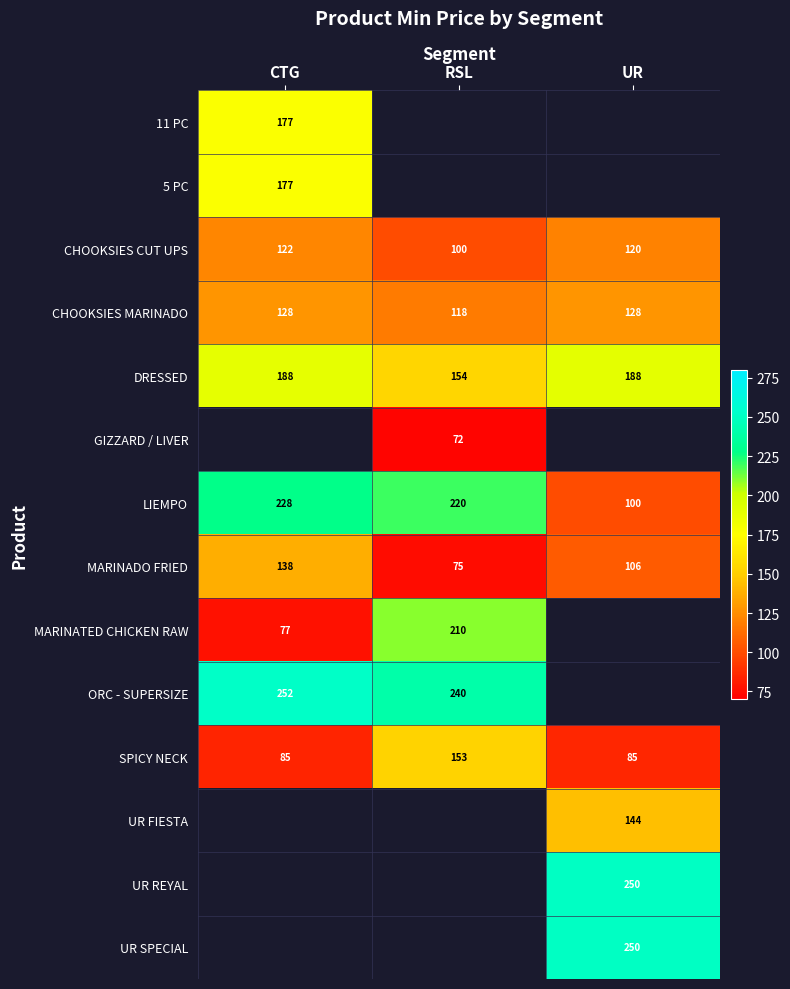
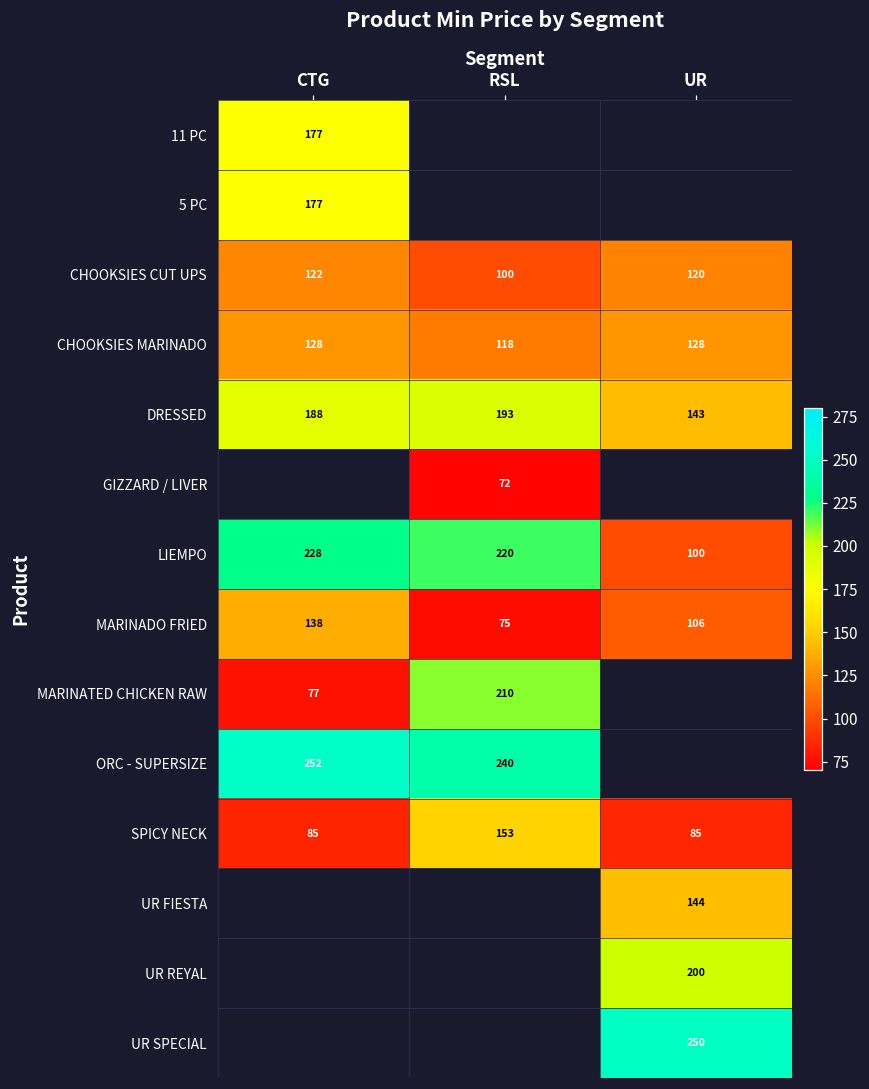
  {
    "11 PC": {
      "CTG": 177
    },
    "5 PC": {
      "CTG": 177
    },
    "CHOOKSIES CUT UPS": {
      "CTG": 122,
      "RSL": 100,
      "UR": 120
    },
    "CHOOKSIES MARINADO": {
      "CTG": 128,
      "RSL": 118,
      "UR": 128
    },
    "DRESSED": {
      "CTG": 188,
-     "RSL": 154,
-     "UR": 188
+     "RSL": 193,
+     "UR": 143
    },
    "GIZZARD / LIVER": {
      "RSL": 72
    },
    "LIEMPO": {
      "CTG": 228,
      "RSL": 220,
      "UR": 100
    },
    "MARINADO FRIED": {
      "CTG": 138,
      "RSL": 75,
      "UR": 106
    },
    "MARINATED CHICKEN RAW": {
      "CTG": 77,
      "RSL": 210
    },
    "ORC - SUPERSIZE": {
      "CTG": 252,
      "RSL": 240
    },
    "SPICY NECK": {
      "CTG": 85,
      "RSL": 153,
      "UR": 85
    },
    "UR FIESTA": {
      "UR": 144
    },
    "UR REYAL": {
-     "UR": 250
+     "UR": 200
    },
    "UR SPECIAL": {
      "UR": 250
    }
  }
